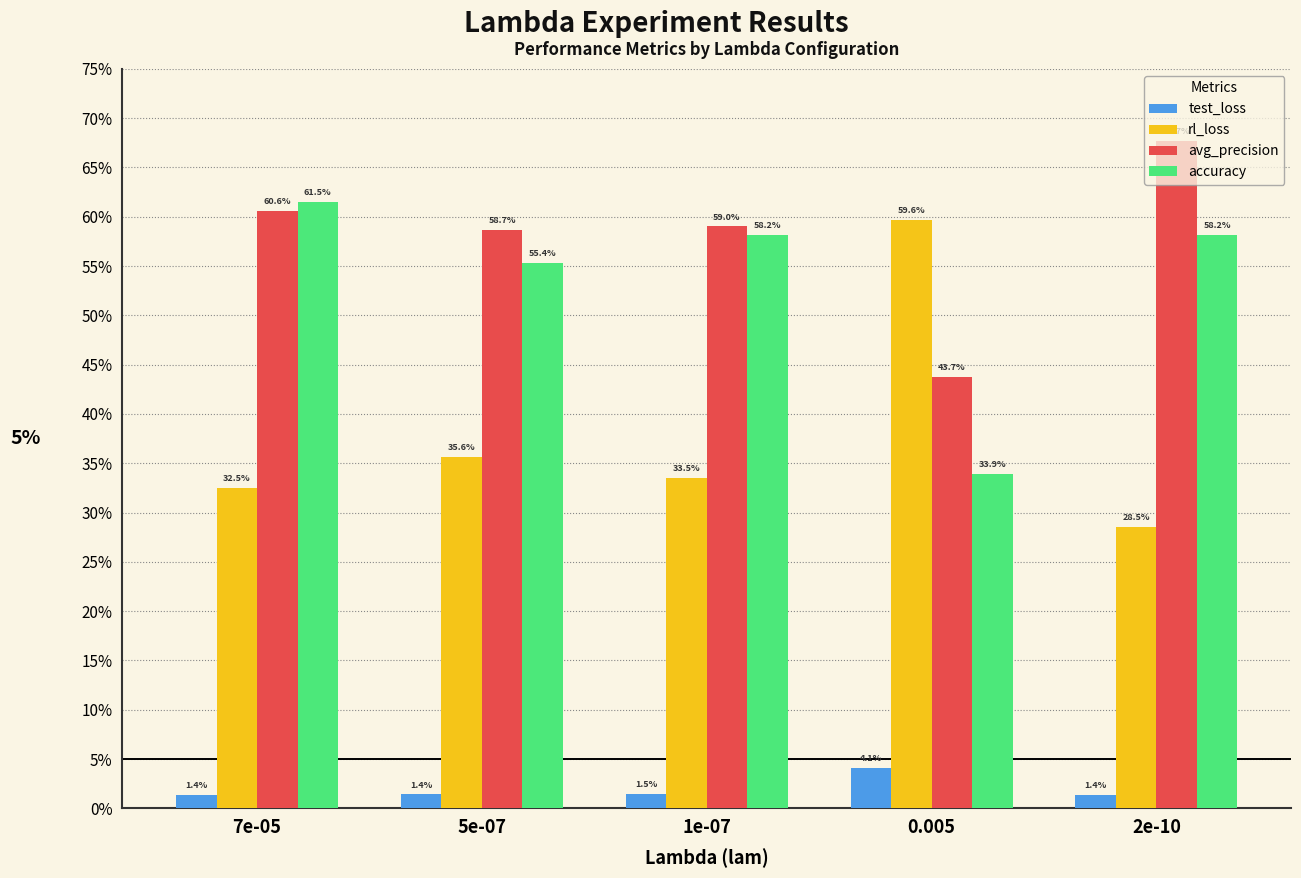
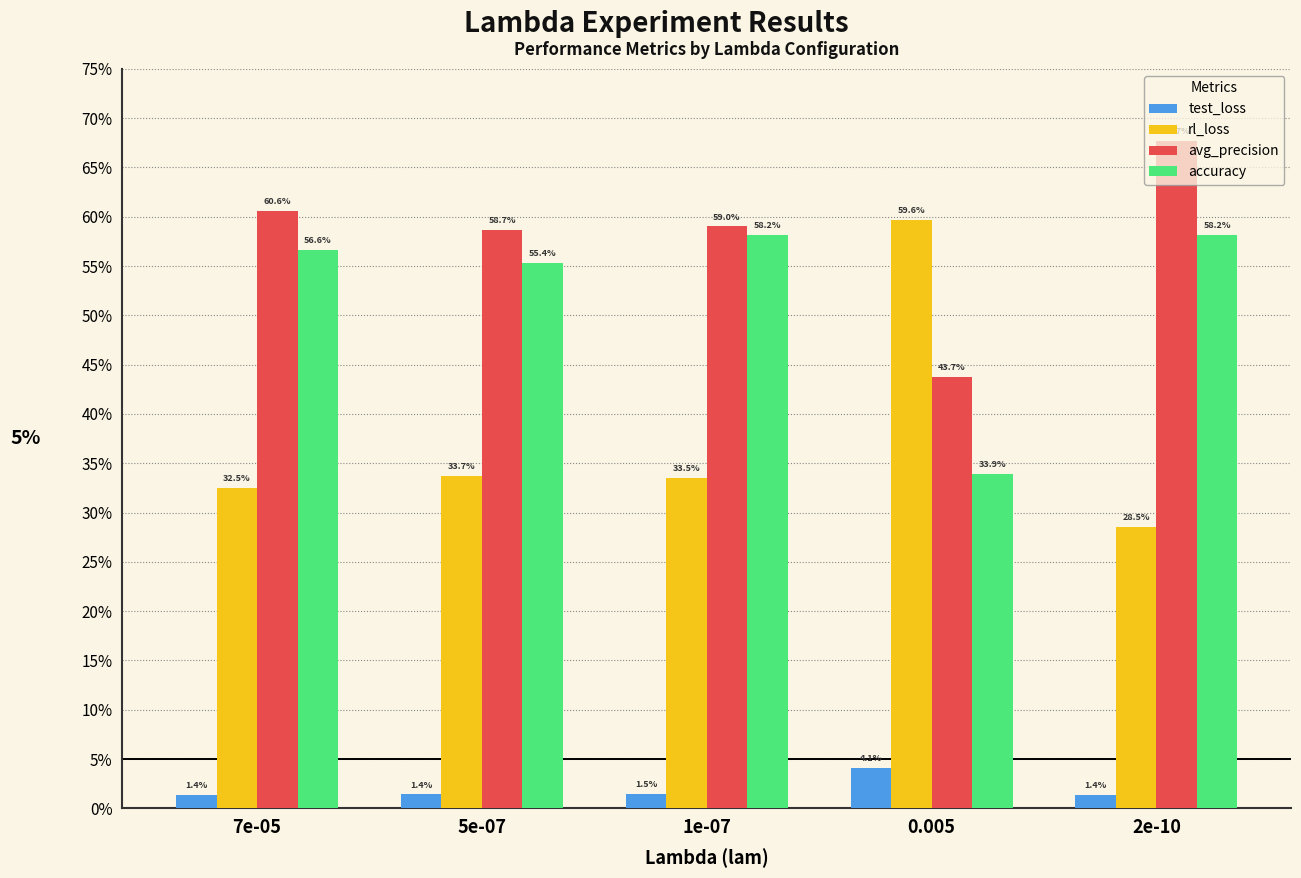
  {
    "test_loss": {
      "7e-05": "1.4%",
      "5e-07": "1.4%",
      "1e-07": "1.5%",
      "0.005": "4.1%",
      "2e-10": "1.4%"
    },
    "rl_loss": {
      "7e-05": "32.5%",
-     "5e-07": "35.6%",
+     "5e-07": "33.7%",
      "1e-07": "33.5%",
      "0.005": "59.6%",
      "2e-10": "28.5%"
    },
    "avg_precision": {
      "7e-05": "60.6%",
      "5e-07": "58.7%",
      "1e-07": "59.0%",
      "0.005": "43.7%"
    },
    "accuracy": {
-     "7e-05": "61.5%",
+     "7e-05": "56.6%",
      "5e-07": "55.4%",
      "1e-07": "58.2%",
      "0.005": "33.9%",
      "2e-10": "58.2%"
    }
  }
